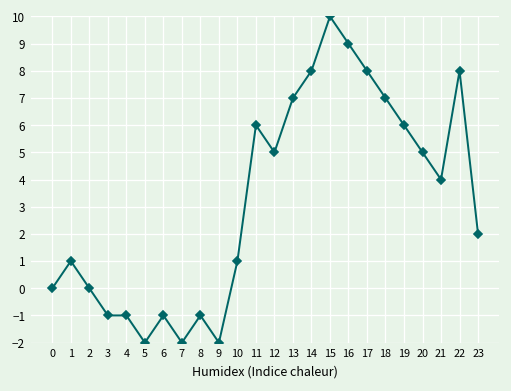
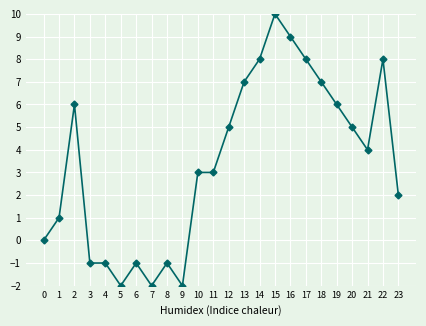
  {
    "0": 0,
    "1": 1,
-   "2": 0,
+   "2": 6,
    "3": -1,
    "4": -1,
    "5": -2,
    "6": -1,
    "7": -2,
    "8": -1,
    "9": -2,
-   "10": 1,
-   "11": 6,
+   "10": 3,
+   "11": 3,
    "12": 5,
    "13": 7,
    "14": 8,
    "15": 10,
    "16": 9,
    "17": 8,
    "18": 7,
    "19": 6,
    "20": 5,
    "21": 4,
    "22": 8,
    "23": 2
  }
